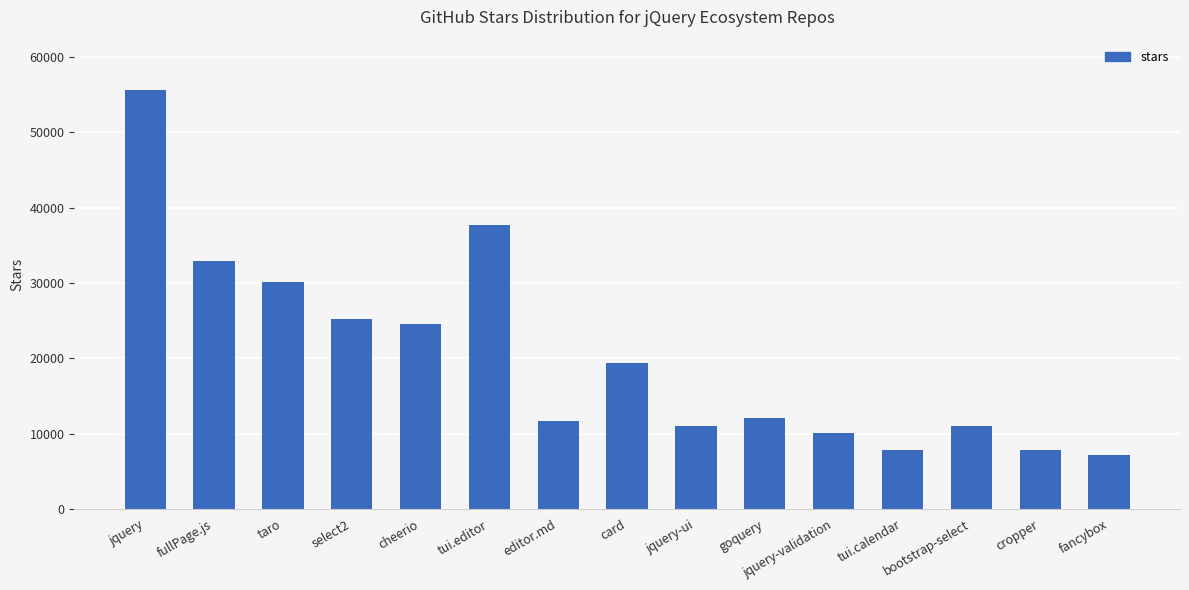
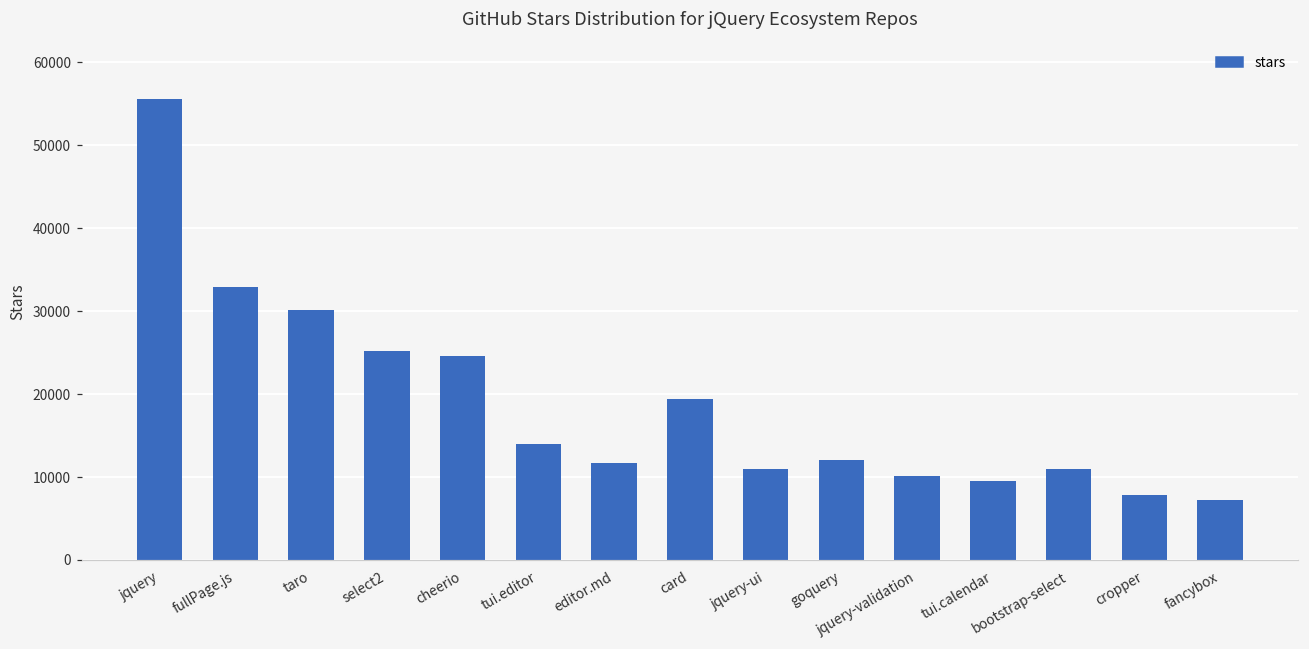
  {
    "jquery": 56000,
    "fullPage.js": 33000,
    "taro": 30000,
    "select2": 25000,
    "cheerio": 25000,
-   "tui.editor": 38000,
+   "tui.editor": 14000,
    "editor.md": 12000,
    "card": 19000,
    "jquery-ui": 11000,
    "goquery": 12000,
    "jquery-validation": 10000,
-   "tui.calendar": 8000,
+   "tui.calendar": 10000,
    "bootstrap-select": 11000,
    "cropper": 8000,
    "fancybox": 7000
  }
